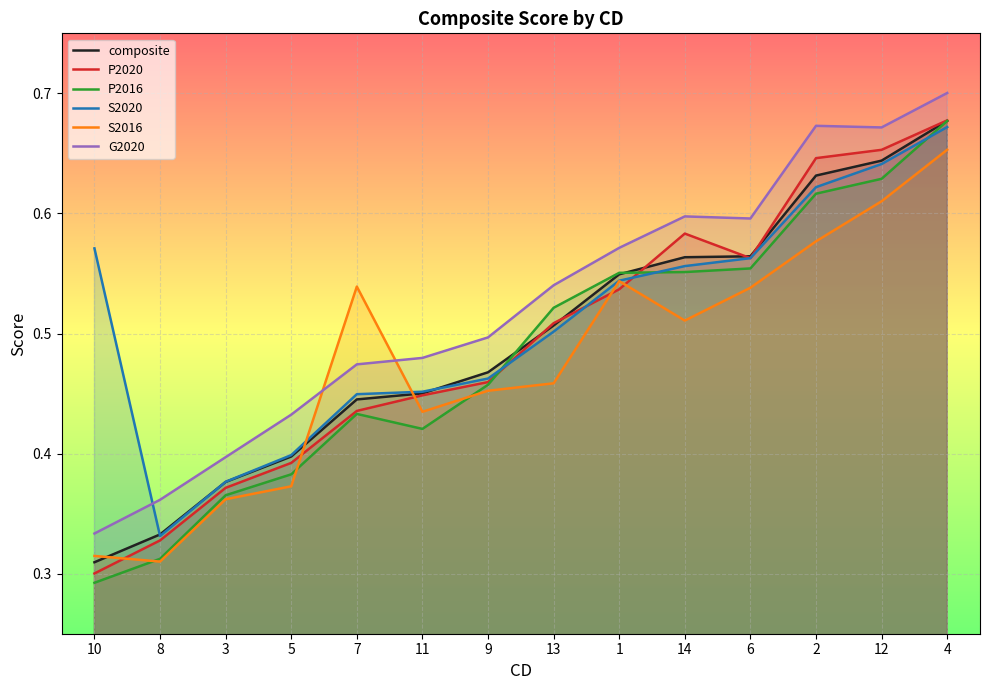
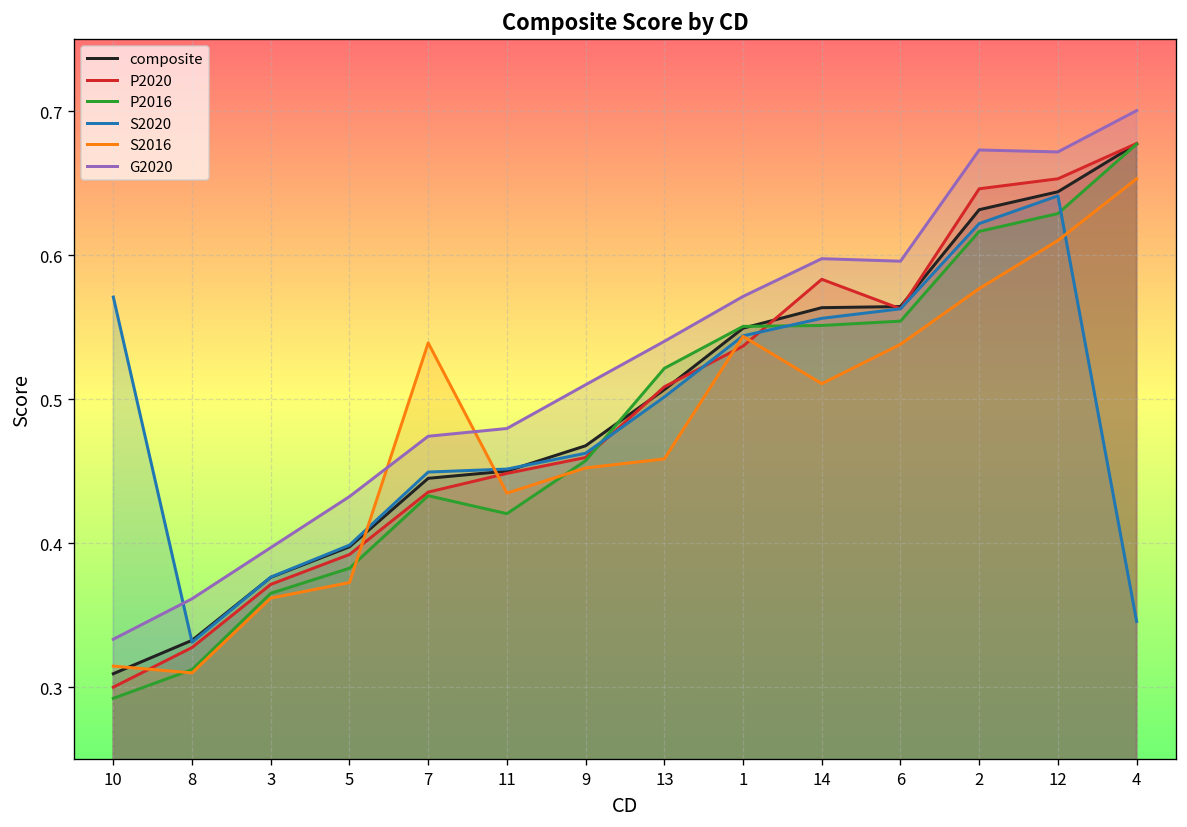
  {
    "composite": {
      "10": 0.310,
      "7": 0.445,
      "9": 0.468,
      "14": 0.564,
      "2": 0.632,
      "12": 0.644
    },
    "P2020": {
      "10": 0.300,
      "8": 0.328,
      "3": 0.371,
      "5": 0.392,
      "7": 0.436,
      "9": 0.460,
      "1": 0.537,
      "14": 0.583,
      "2": 0.646,
      "12": 0.653
    },
    "P2016": {
      "10": 0.292,
      "8": 0.312,
      "3": 0.365,
      "5": 0.383,
      "7": 0.433,
      "11": 0.421,
      "9": 0.457,
      "13": 0.521,
      "14": 0.551,
      "6": 0.554,
      "2": 0.616,
      "12": 0.629
    },
    "S2020": {
      "10": 0.571,
      "7": 0.449,
      "9": 0.463,
      "13": 0.502,
      "14": 0.556,
      "2": 0.622,
      "12": 0.641,
-     "4": 0.672
+     "4": 0.346
    },
    "S2016": {
      "10": 0.315,
      "8": 0.310,
      "3": 0.362,
      "5": 0.373,
      "7": 0.539,
      "11": 0.435,
      "9": 0.452,
      "13": 0.459,
      "14": 0.511,
      "6": 0.538,
      "2": 0.577,
      "12": 0.610,
      "4": 0.653
    },
    "G2020": {
      "10": 0.333,
      "8": 0.362,
      "3": 0.397,
      "5": 0.432,
      "7": 0.474,
      "11": 0.480,
-     "9": 0.497,
+     "9": 0.510,
      "13": 0.540,
      "1": 0.571,
      "14": 0.598,
      "6": 0.596,
      "2": 0.673,
      "12": 0.672,
      "4": 0.700
    }
  }
